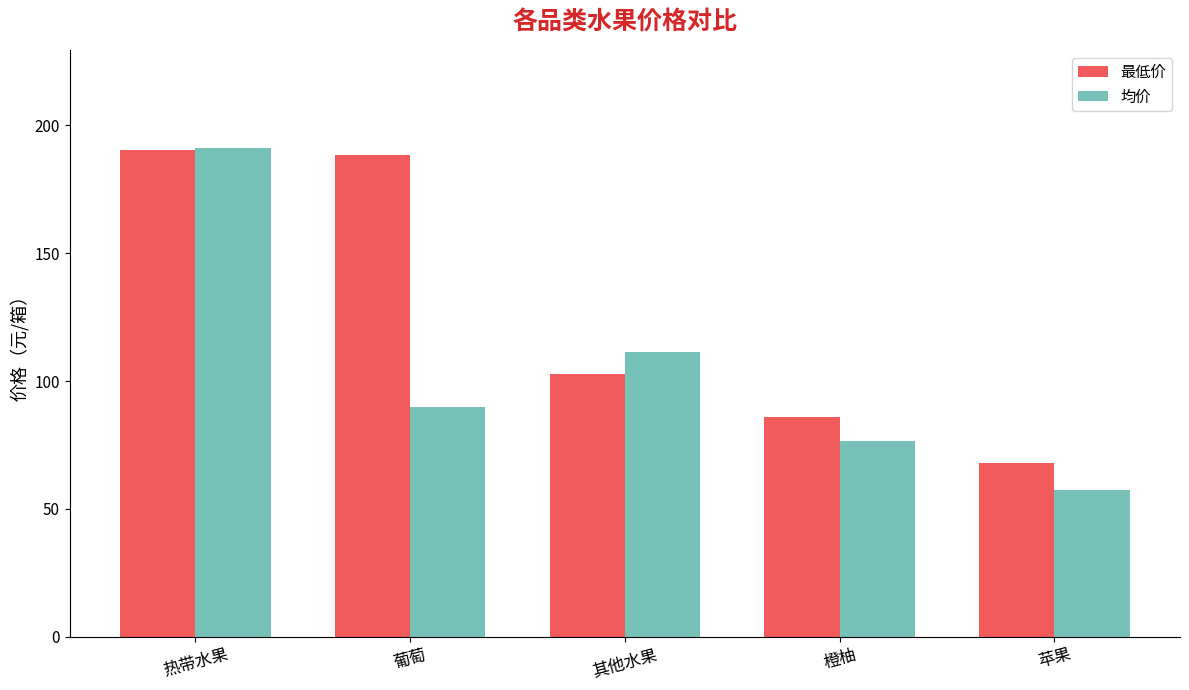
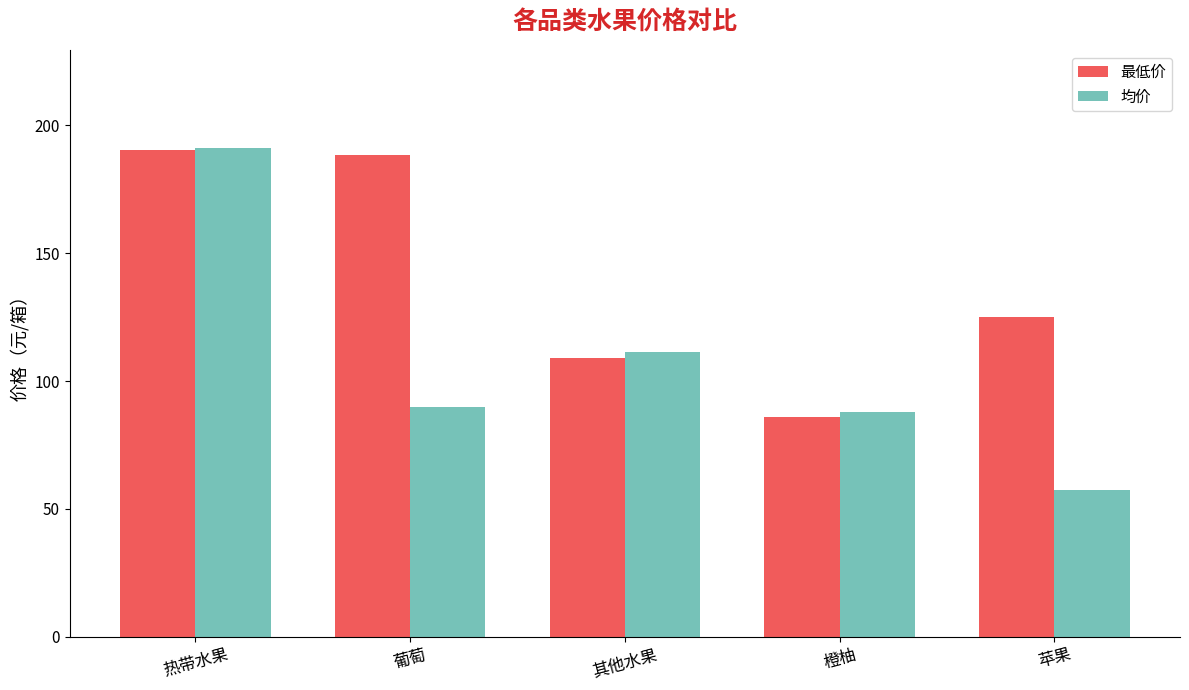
  {
    "最低价": {
      "热带水果": 191,
      "葡萄": 189,
-     "其他水果": 103,
+     "其他水果": 109,
      "橙柚": 86,
-     "苹果": 68
+     "苹果": 125
    },
    "均价": {
      "热带水果": 191,
      "葡萄": 90,
      "其他水果": 111,
-     "橙柚": 77,
+     "橙柚": 88,
      "苹果": 57
    }
  }
